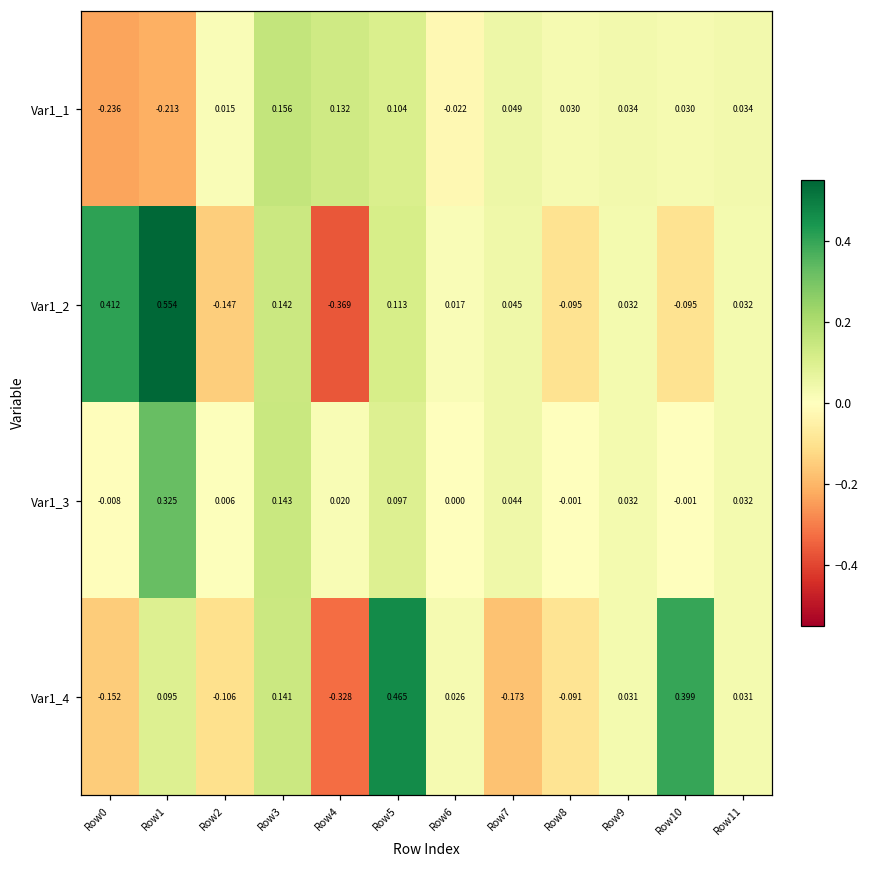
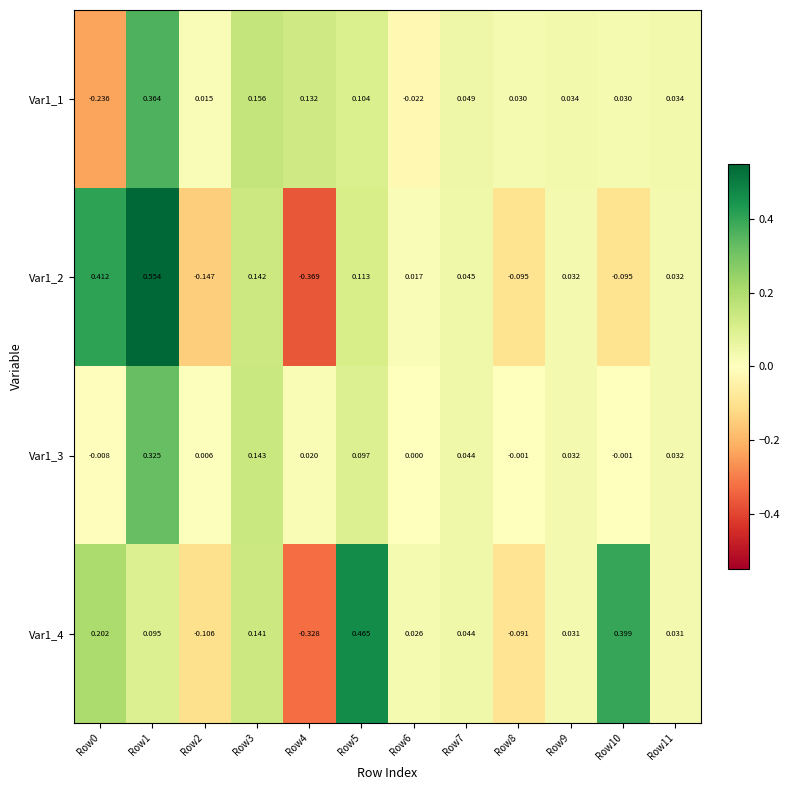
  {
    "Var1_1": {
      "Row0": -0.236,
-     "Row1": -0.213,
+     "Row1": 0.364,
      "Row2": 0.015,
      "Row3": 0.156,
      "Row4": 0.132,
      "Row5": 0.104,
      "Row6": -0.022,
      "Row7": 0.049,
      "Row8": 0.030,
      "Row9": 0.034,
      "Row10": 0.030,
      "Row11": 0.034
    },
    "Var1_2": {
      "Row0": 0.412,
      "Row1": 0.554,
      "Row2": -0.147,
      "Row3": 0.142,
      "Row4": -0.369,
      "Row5": 0.113,
      "Row6": 0.017,
      "Row7": 0.045,
      "Row8": -0.095,
      "Row9": 0.032,
      "Row10": -0.095,
      "Row11": 0.032
    },
    "Var1_3": {
      "Row0": -0.008,
      "Row1": 0.325,
      "Row2": 0.006,
      "Row3": 0.143,
      "Row4": 0.020,
      "Row5": 0.097,
      "Row6": 0.000,
      "Row7": 0.044,
      "Row8": -0.001,
      "Row9": 0.032,
      "Row10": -0.001,
      "Row11": 0.032
    },
    "Var1_4": {
-     "Row0": -0.152,
+     "Row0": 0.202,
      "Row1": 0.095,
      "Row2": -0.106,
      "Row3": 0.141,
      "Row4": -0.328,
      "Row5": 0.465,
      "Row6": 0.026,
-     "Row7": -0.173,
+     "Row7": 0.044,
      "Row8": -0.091,
      "Row9": 0.031,
      "Row10": 0.399,
      "Row11": 0.031
    }
  }
